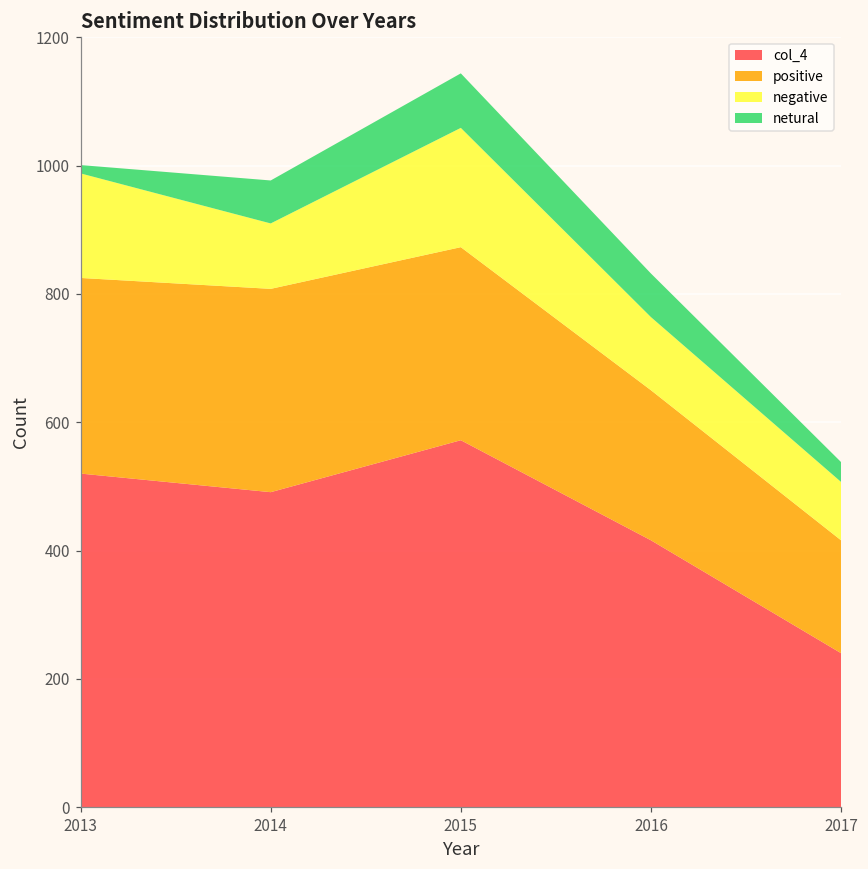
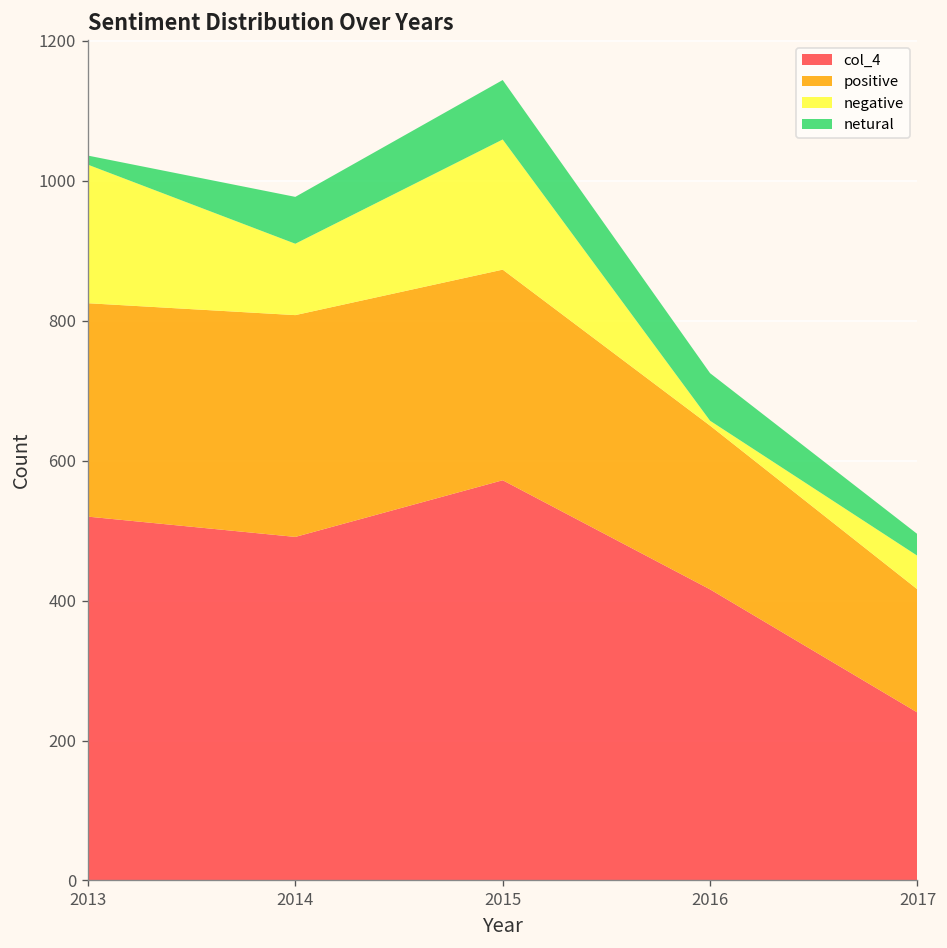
  {
    "col_4": {
      "2013": 520,
      "2014": 490,
      "2015": 570,
      "2016": 420,
      "2017": 240
    },
    "positive": {
      "2013": 310,
      "2014": 320,
      "2015": 300,
      "2016": 230,
      "2017": 180
    },
    "negative": {
-     "2013": 160,
+     "2013": 200,
      "2014": 100,
      "2015": 190,
-     "2016": 110,
-     "2017": 90
+     "2016": 10,
+     "2017": 50
    },
    "netural": {
      "2013": 10,
      "2014": 70,
      "2015": 90,
      "2016": 70,
      "2017": 30
    }
  }
